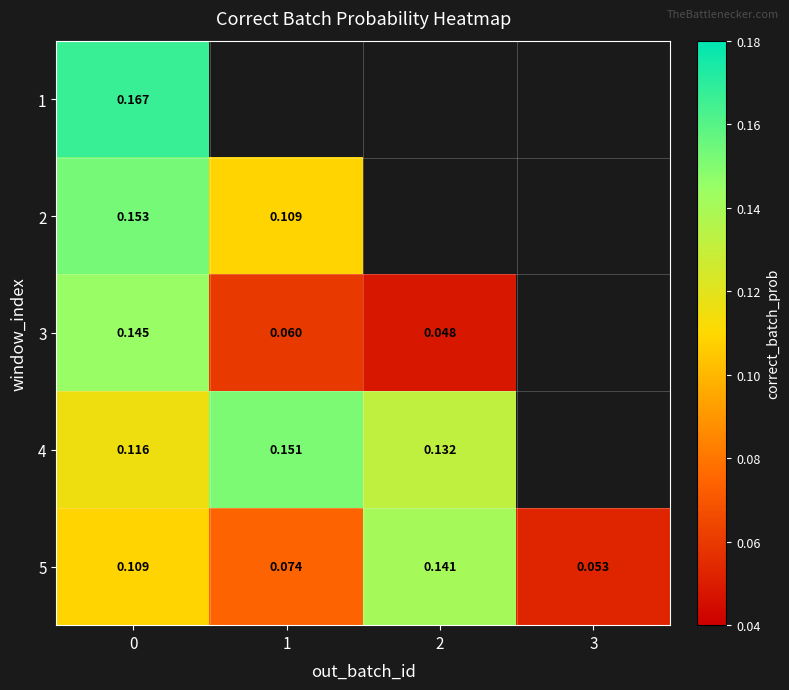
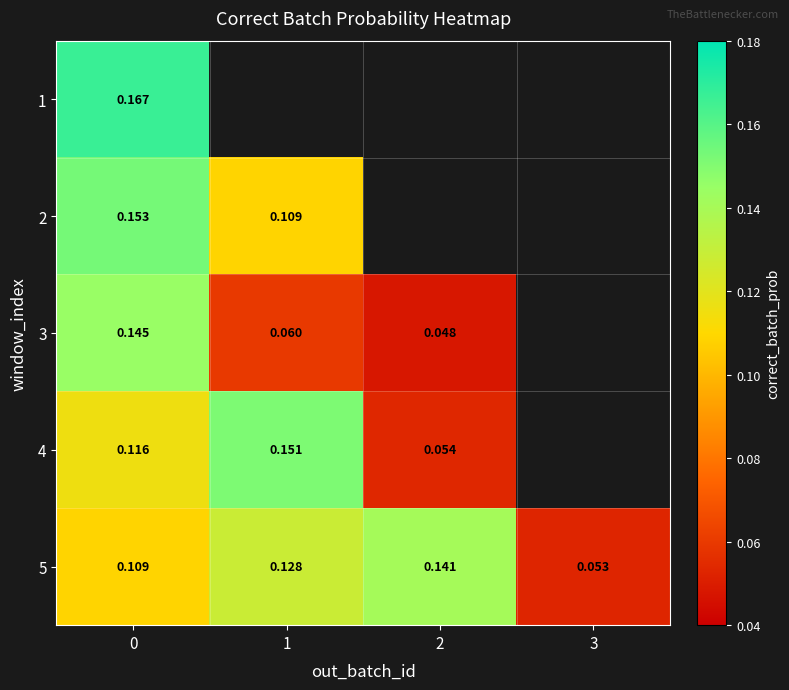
  {
    "1": {
      "0": 0.167
    },
    "2": {
      "0": 0.153,
      "1": 0.109
    },
    "3": {
      "0": 0.145,
      "1": 0.060,
      "2": 0.048
    },
    "4": {
      "0": 0.116,
      "1": 0.151,
-     "2": 0.132
+     "2": 0.054
    },
    "5": {
      "0": 0.109,
-     "1": 0.074,
+     "1": 0.128,
      "2": 0.141,
      "3": 0.053
    }
  }
